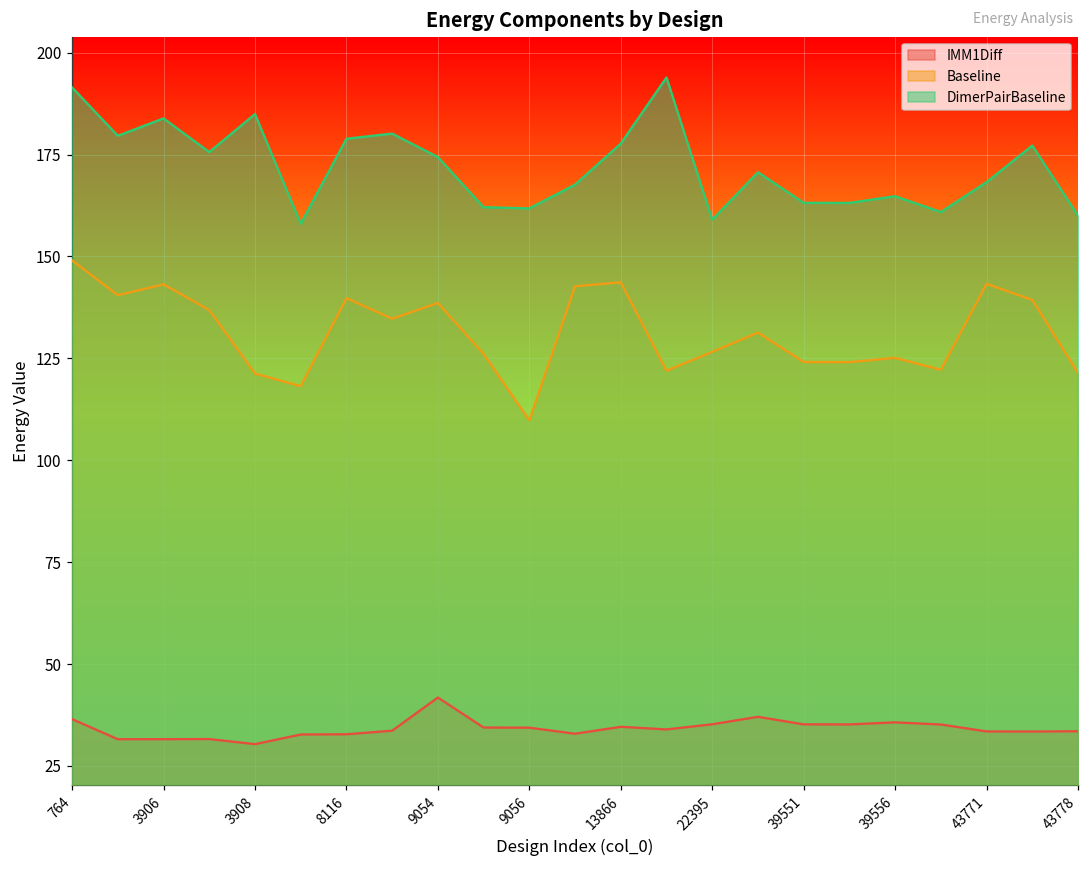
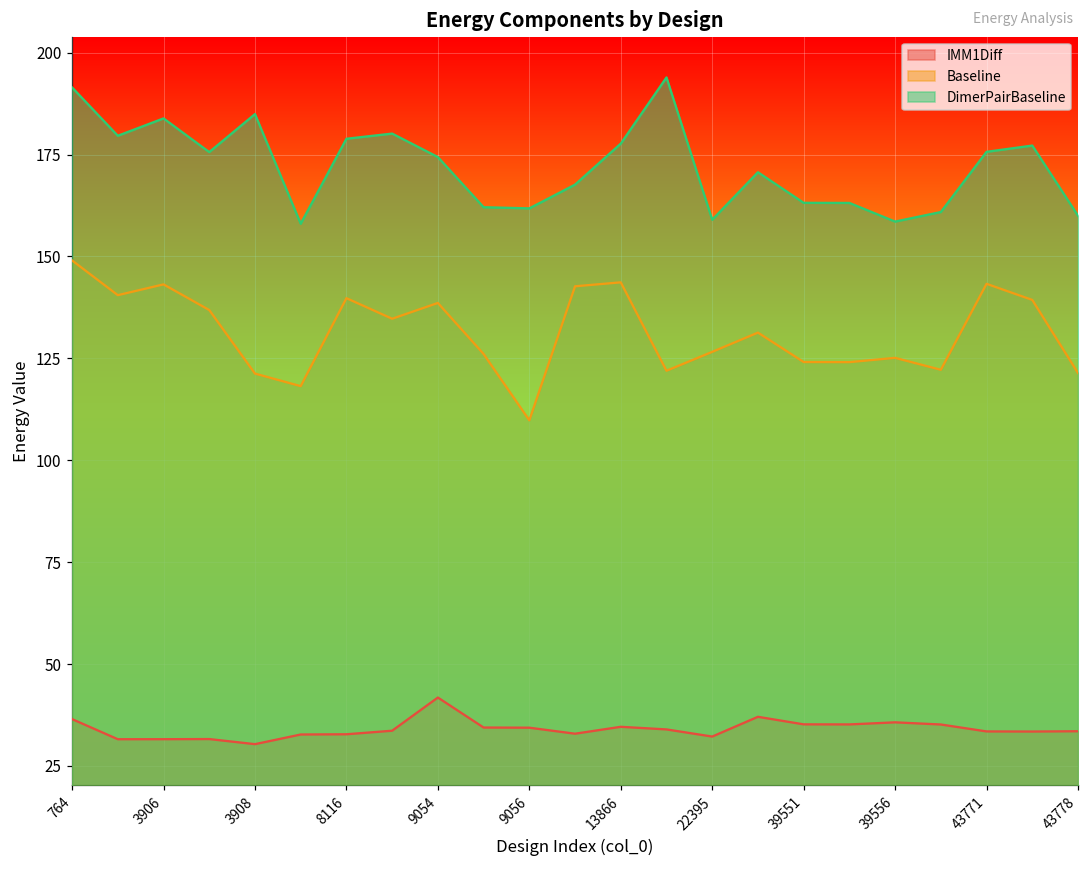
  {
    "IMM1Diff": {
      "764": 36,
      "3906": 32,
      "3908": 30,
      "8116": 33,
      "9054": 42,
      "9056": 34,
      "13866": 35,
-     "22395": 35,
+     "22395": 32,
      "39551": 35,
      "39556": 36,
      "43771": 33,
      "43778": 34
    },
    "Baseline": {
      "764": 149,
      "3906": 143,
      "3908": 121,
      "8116": 140,
      "9054": 139,
      "9056": 110,
      "13866": 144,
      "22395": 127,
      "39551": 124,
      "39556": 125,
      "43771": 143,
      "43778": 121
    },
    "DimerPairBaseline": {
      "764": 191,
      "3906": 184,
      "3908": 185,
      "8116": 179,
      "9054": 174,
      "9056": 162,
      "13866": 178,
      "22395": 159,
      "39551": 163,
-     "39556": 165,
-     "43771": 168,
+     "39556": 159,
+     "43771": 176,
      "43778": 160
    }
  }
